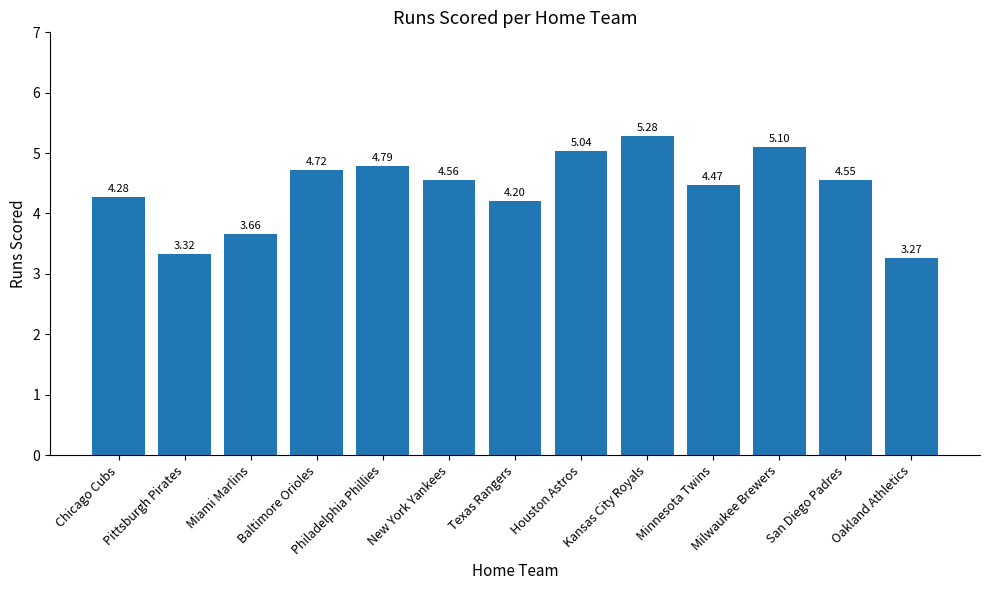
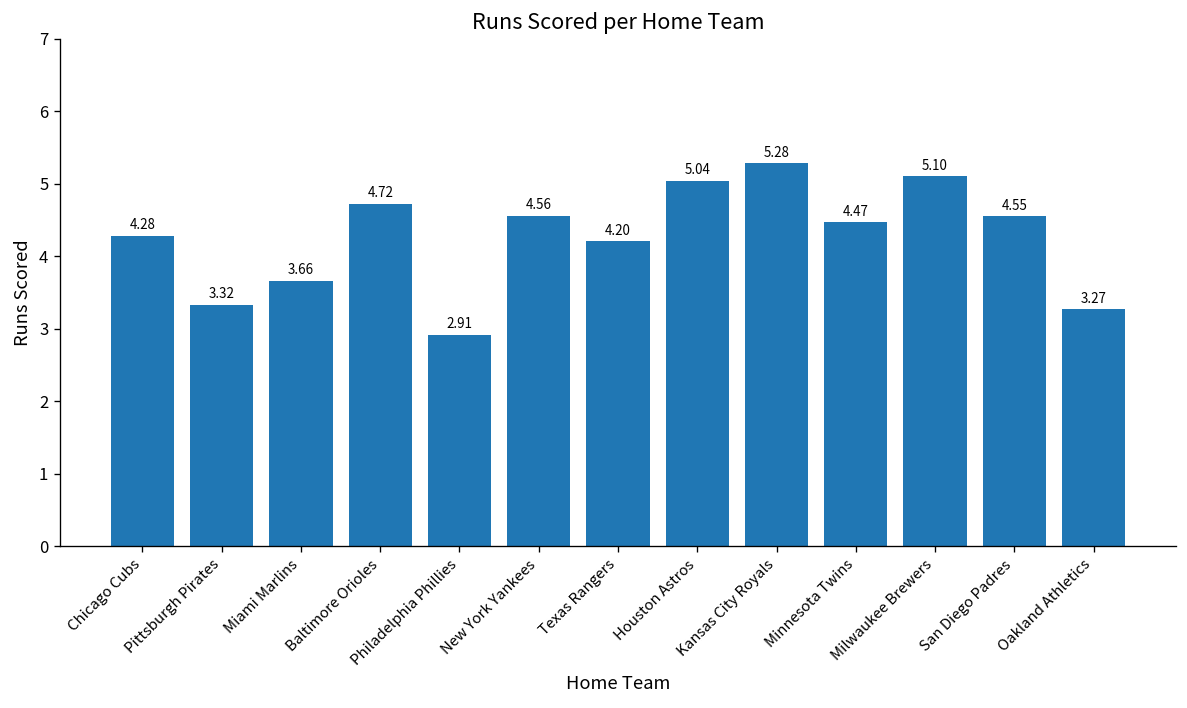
  {
    "Chicago Cubs": 4.28,
    "Pittsburgh Pirates": 3.32,
    "Miami Marlins": 3.66,
    "Baltimore Orioles": 4.72,
-   "Philadelphia Phillies": 4.79,
+   "Philadelphia Phillies": 2.91,
    "New York Yankees": 4.56,
    "Texas Rangers": 4.20,
    "Houston Astros": 5.04,
    "Kansas City Royals": 5.28,
    "Minnesota Twins": 4.47,
    "Milwaukee Brewers": 5.10,
    "San Diego Padres": 4.55,
    "Oakland Athletics": 3.27
  }
